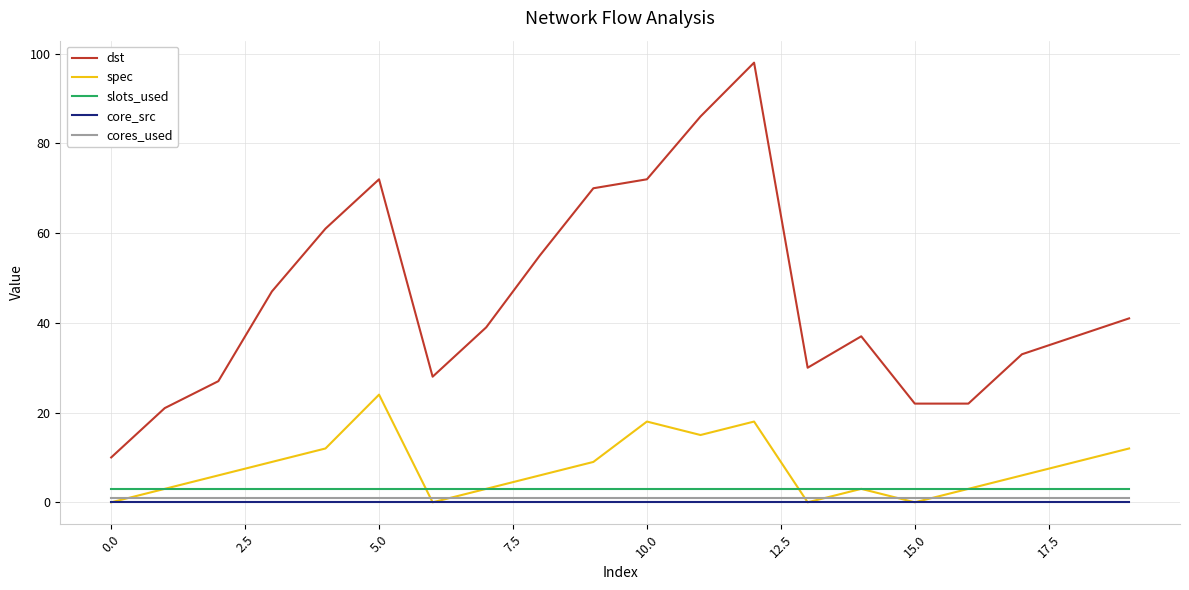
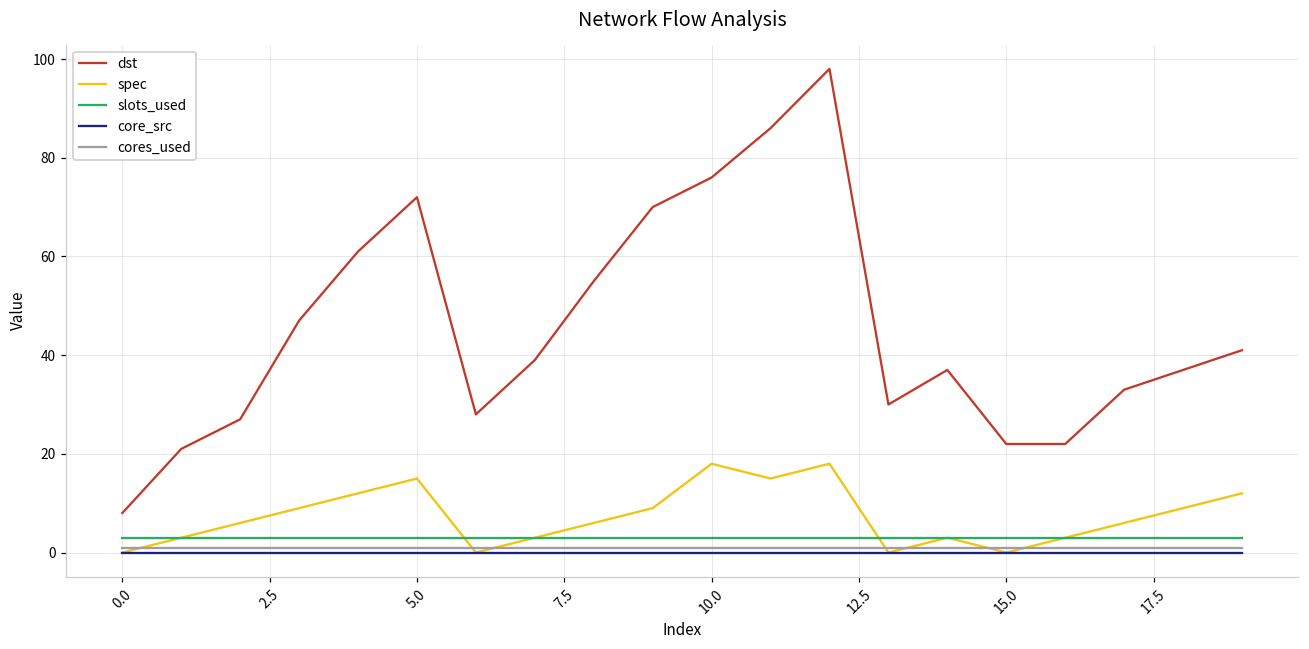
  {
    "dst": {
-     "0.0": 10,
+     "0.0": 8,
      "5.0": 72,
-     "10.0": 72,
+     "10.0": 76,
      "15.0": 22
    },
    "spec": {
-     "5.0": 24,
+     "5.0": 15,
      "10.0": 18
    },
    "slots_used": {
      "0.0": 3,
      "5.0": 3,
      "10.0": 3,
      "15.0": 3
    },
    "core_src": {
      "5.0": 0,
      "10.0": 0
    },
    "cores_used": {
      "0.0": 1,
      "5.0": 1,
      "10.0": 1,
      "15.0": 1
    }
  }
